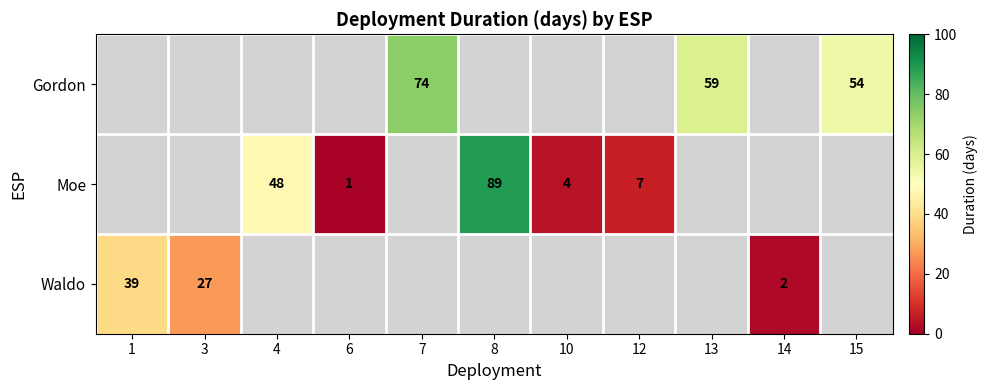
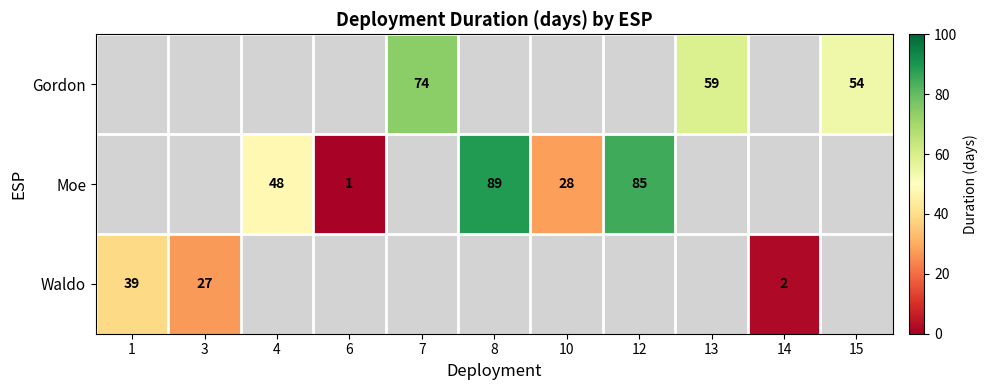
  {
    "Gordon": {
      "7": 74,
      "13": 59,
      "15": 54
    },
    "Moe": {
      "4": 48,
      "6": 1,
      "8": 89,
-     "10": 4,
-     "12": 7
+     "10": 28,
+     "12": 85
    },
    "Waldo": {
      "1": 39,
      "3": 27,
      "14": 2
    }
  }
